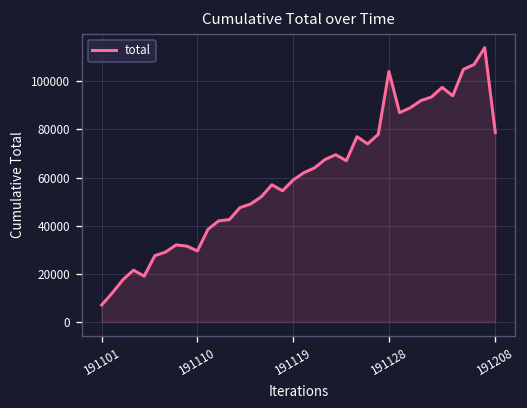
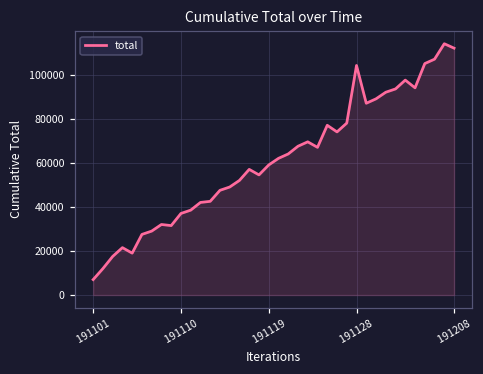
  {
    "191101": 7000,
-   "191110": 29000,
+   "191110": 37000,
    "191119": 59000,
    "191128": 104000,
-   "191208": 79000
+   "191208": 112000
  }
